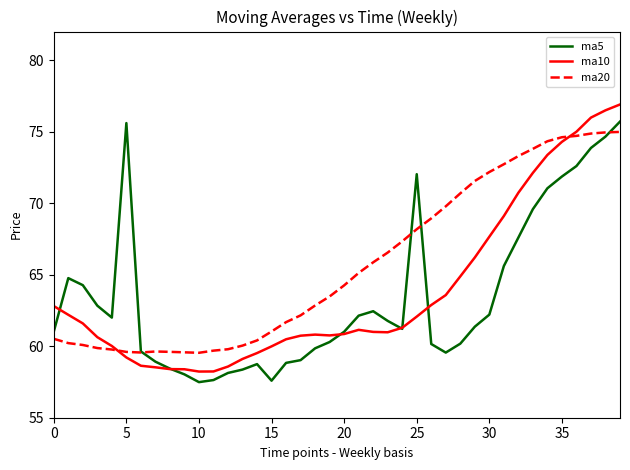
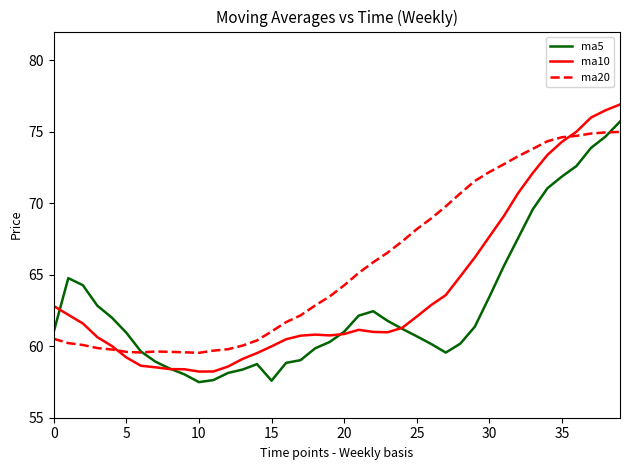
  {
    "ma5": {
      "0": 61.0,
-     "5": 75.6,
+     "5": 60.9,
      "10": 57.5,
      "15": 57.6,
-     "25": 72.0,
-     "30": 62.2,
+     "25": 60.7,
+     "30": 63.4,
      "35": 71.9
    }
  }
